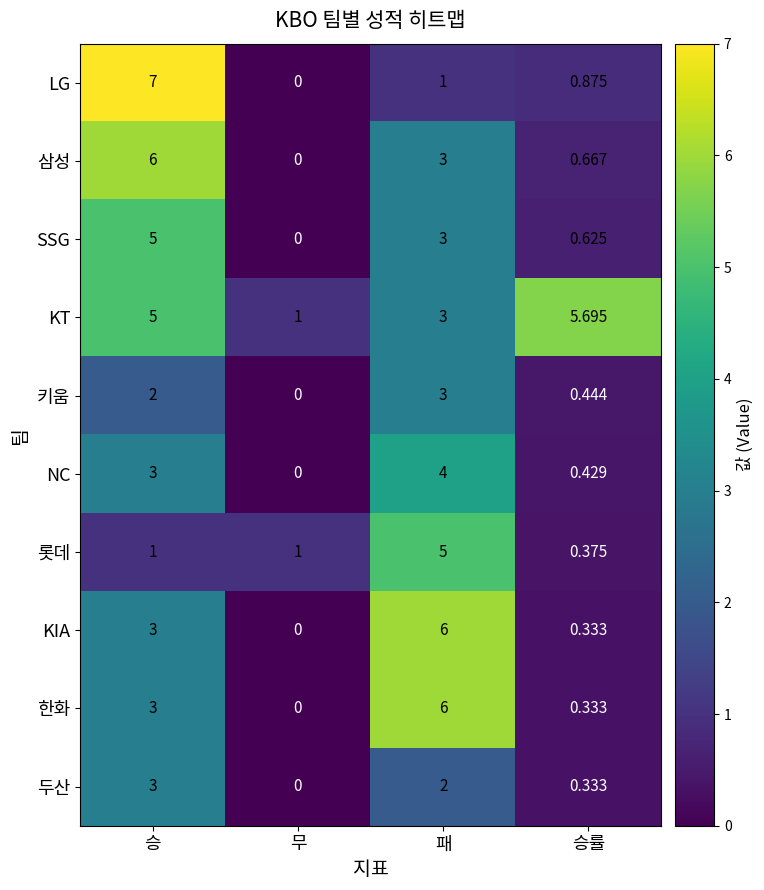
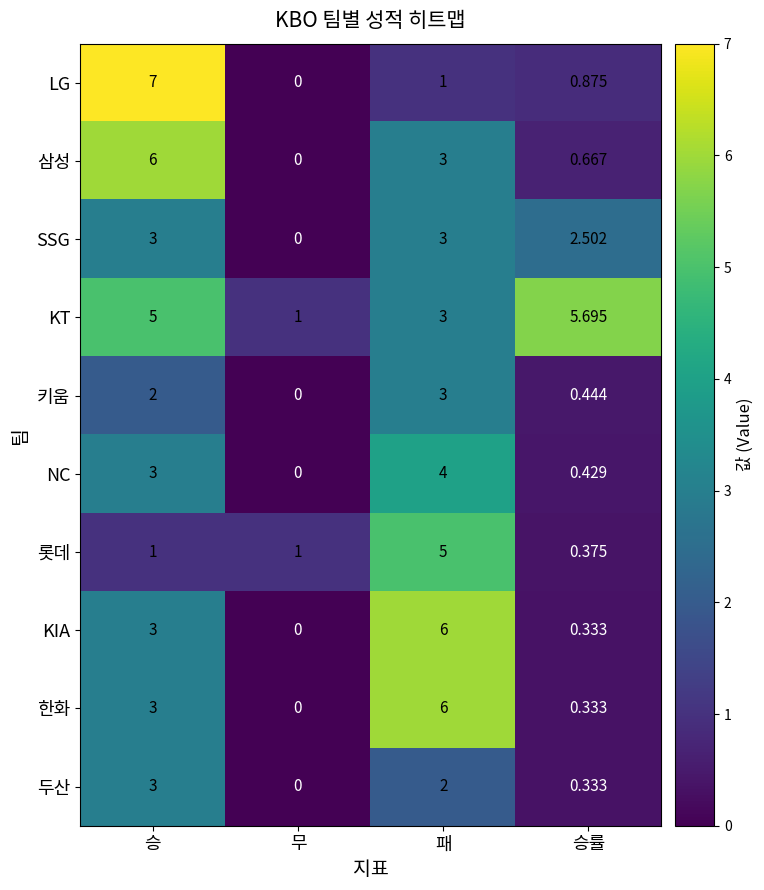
  {
    "LG": {
      "승": 7,
      "무": 0,
      "패": 1,
      "승률": 0.875
    },
    "삼성": {
      "승": 6,
      "무": 0,
      "패": 3,
      "승률": 0.667
    },
    "SSG": {
-     "승": 5,
+     "승": 3,
      "무": 0,
      "패": 3,
-     "승률": 0.625
+     "승률": 2.502
    },
    "KT": {
      "승": 5,
      "무": 1,
      "패": 3,
      "승률": 5.695
    },
    "키움": {
      "승": 2,
      "무": 0,
      "패": 3,
      "승률": 0.444
    },
    "NC": {
      "승": 3,
      "무": 0,
      "패": 4,
      "승률": 0.429
    },
    "롯데": {
      "승": 1,
      "무": 1,
      "패": 5,
      "승률": 0.375
    },
    "KIA": {
      "승": 3,
      "무": 0,
      "패": 6,
      "승률": 0.333
    },
    "한화": {
      "승": 3,
      "무": 0,
      "패": 6,
      "승률": 0.333
    },
    "두산": {
      "승": 3,
      "무": 0,
      "패": 2,
      "승률": 0.333
    }
  }
